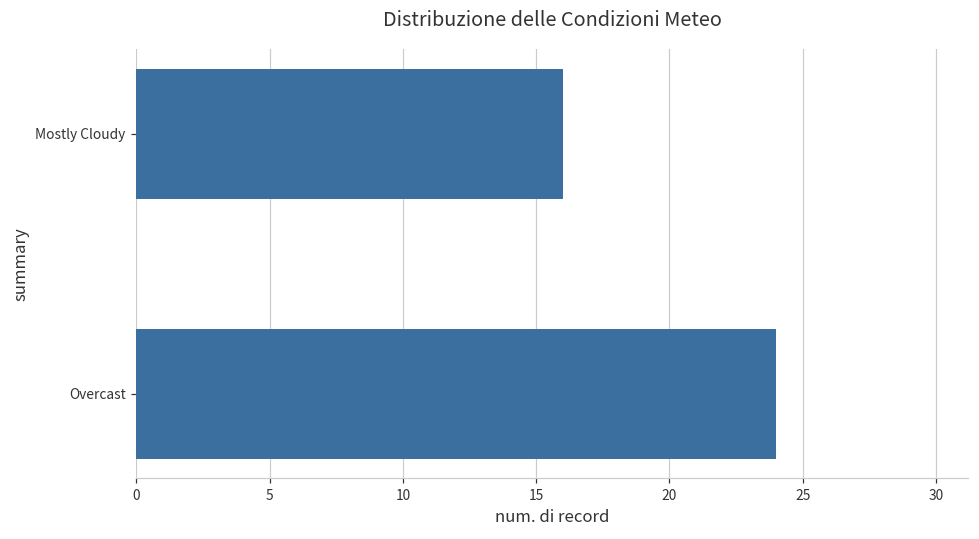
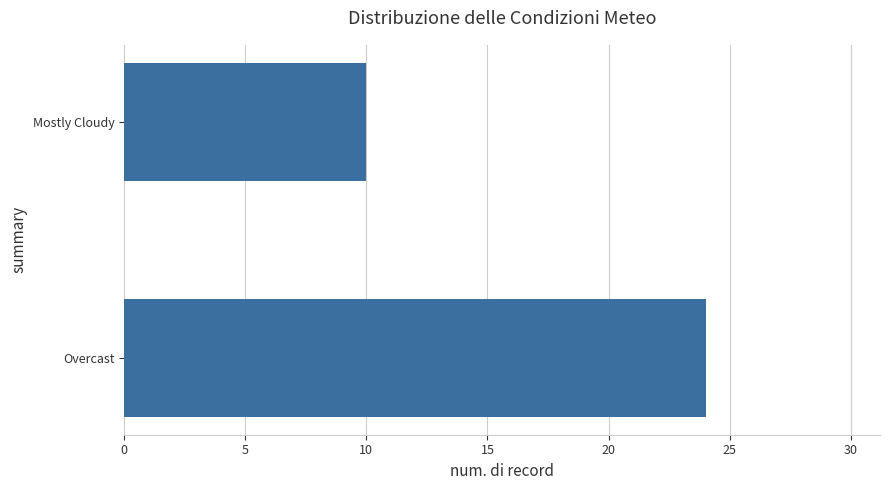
  {
-   "Mostly Cloudy": 16,
+   "Mostly Cloudy": 10,
    "Overcast": 24
  }
